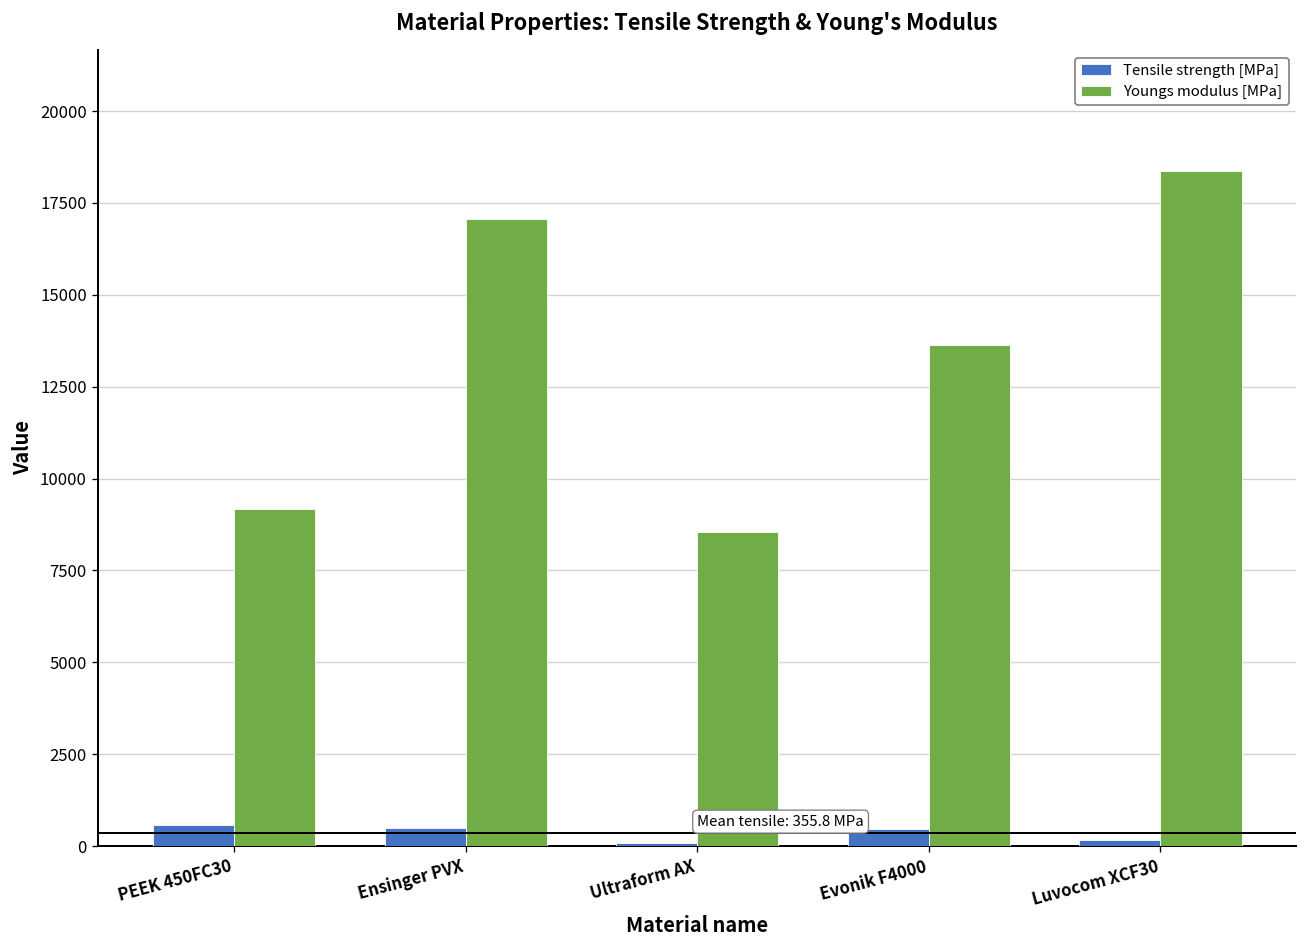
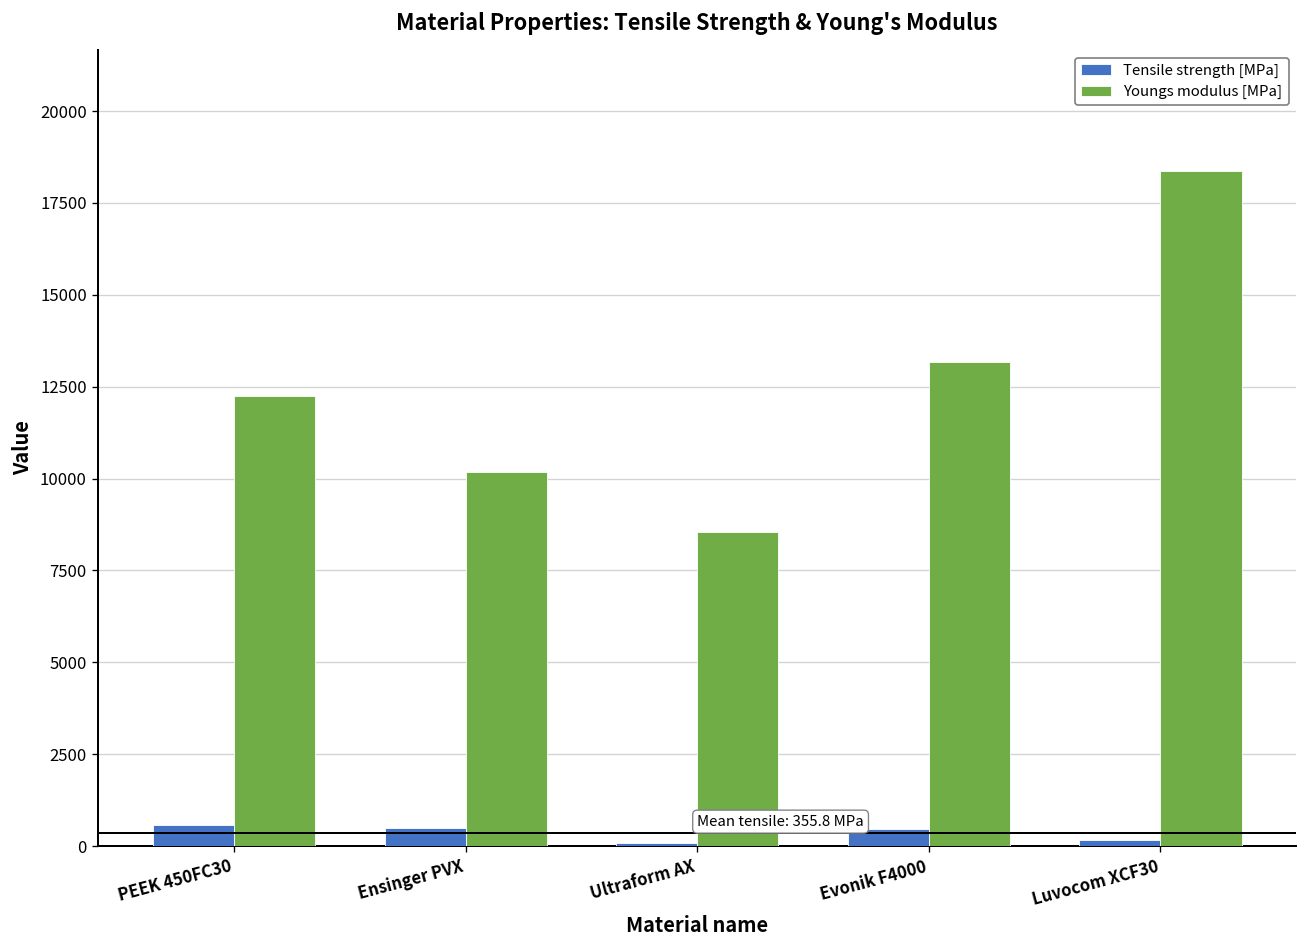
  {
    "Tensile strength [MPa]": {
      "PEEK 450FC30": 600,
      "Ensinger PVX": 500,
      "Ultraform AX": 100,
      "Luvocom XCF30": 200
    },
    "Youngs modulus [MPa]": {
-     "PEEK 450FC30": 9200,
-     "Ensinger PVX": 17100,
+     "PEEK 450FC30": 12300,
+     "Ensinger PVX": 10200,
      "Ultraform AX": 8500,
-     "Evonik F4000": 13600,
+     "Evonik F4000": 13200,
      "Luvocom XCF30": 18400
    }
  }
